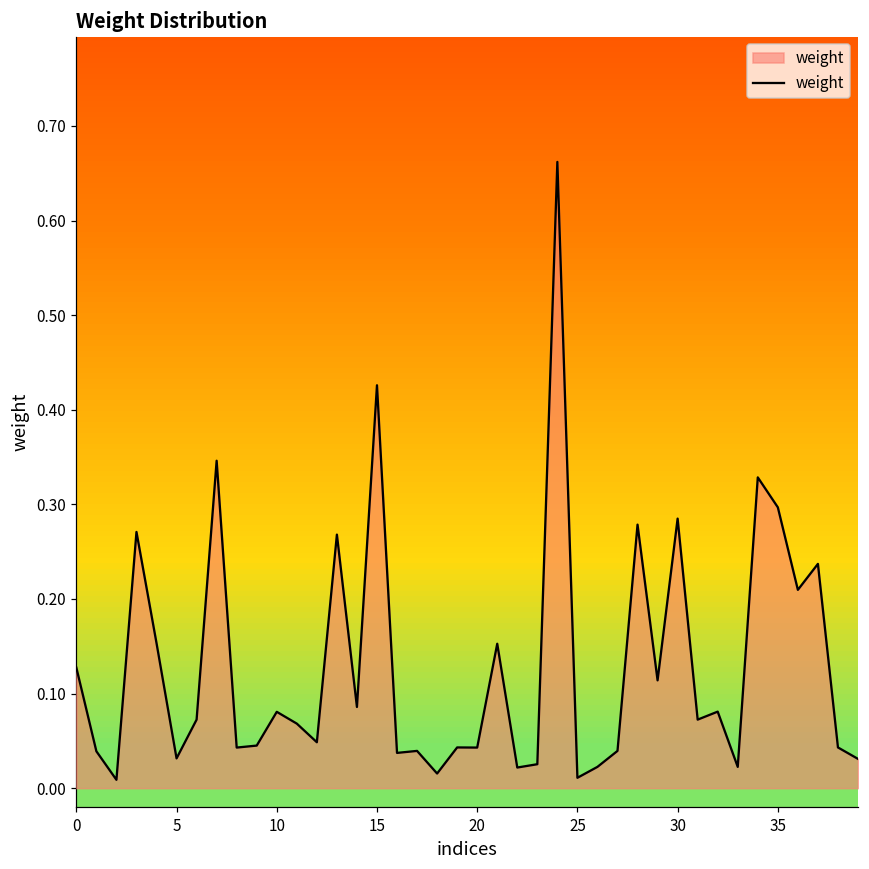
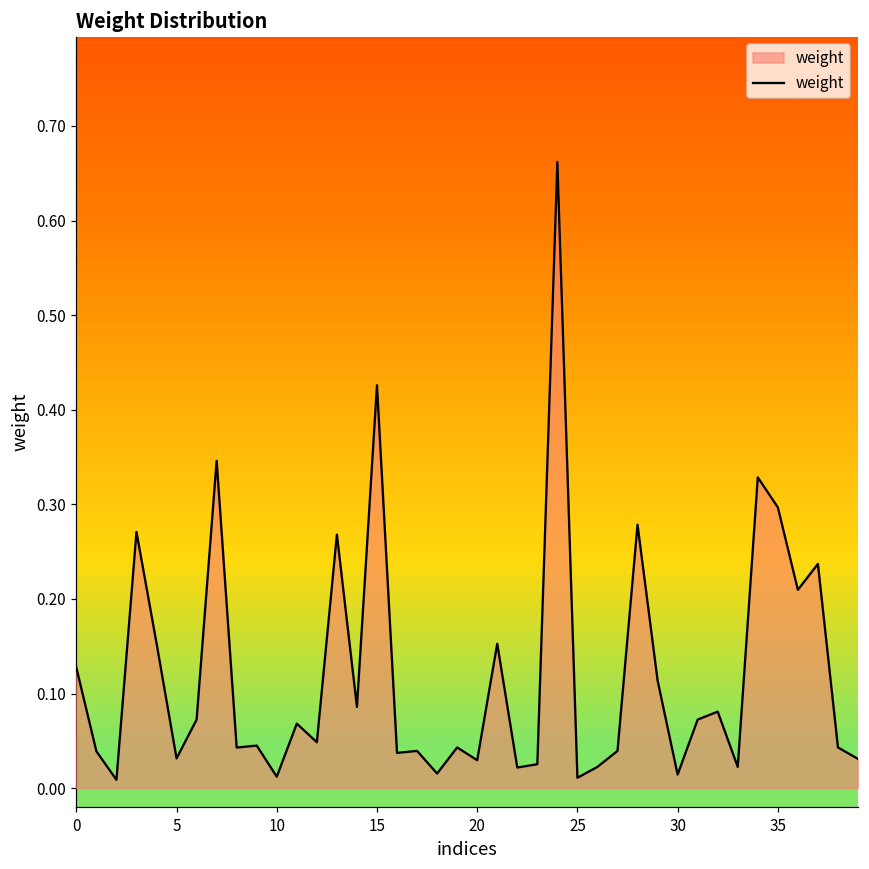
  {
    "0": 0.13,
    "5": 0.03,
-   "10": 0.08,
+   "10": 0.01,
    "15": 0.43,
-   "20": 0.04,
+   "20": 0.03,
    "25": 0.01,
-   "30": 0.28,
+   "30": 0.01,
    "35": 0.30
  }
